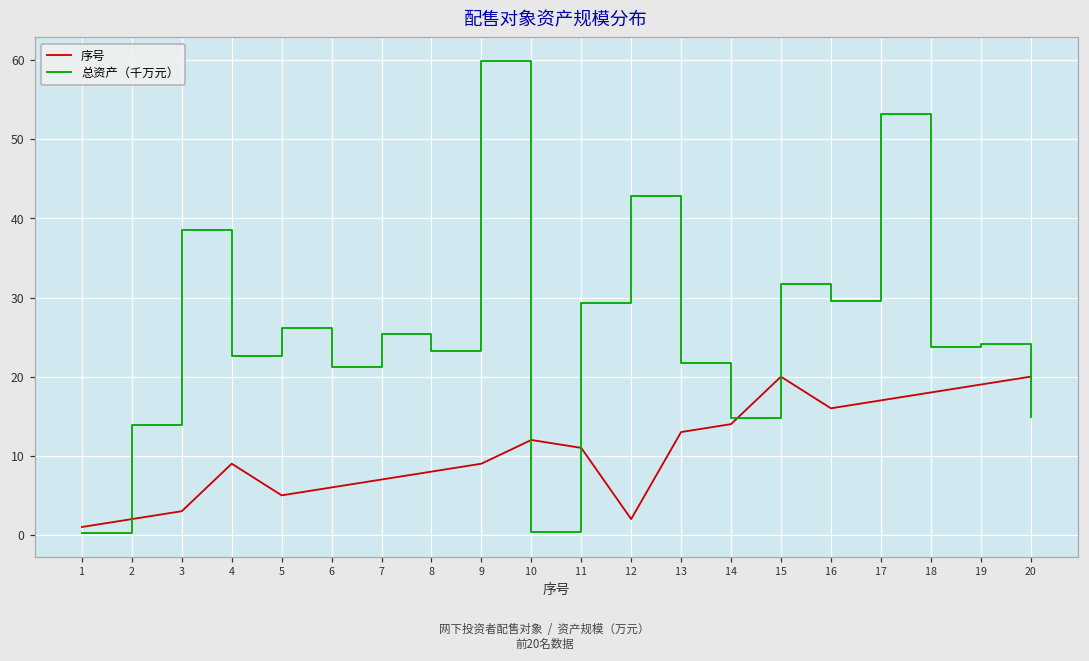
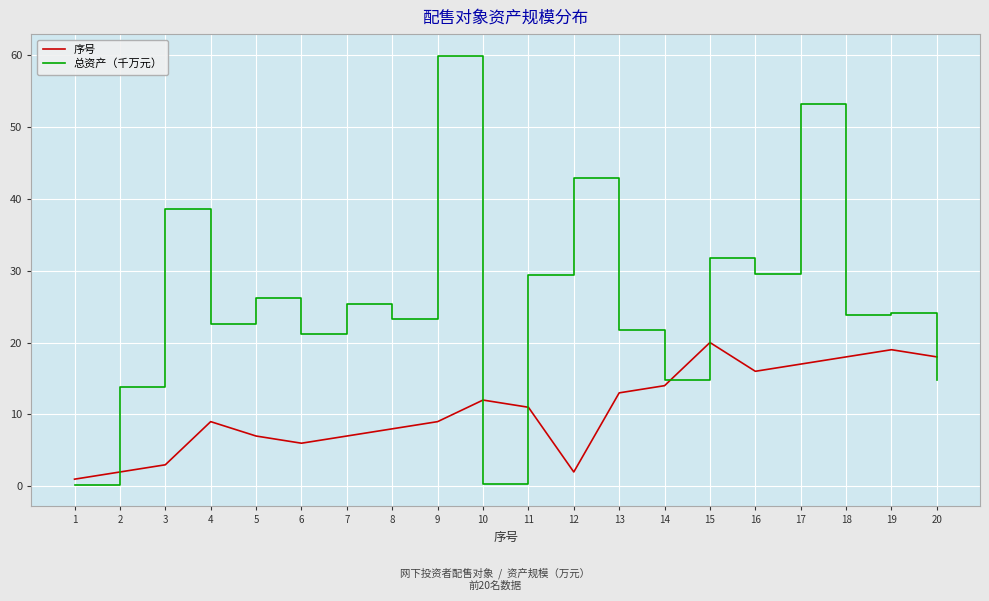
  {
    "序号": {
      "1": 1,
      "2": 2,
      "3": 3,
      "4": 9,
-     "5": 5,
+     "5": 7,
      "6": 6,
      "7": 7,
      "8": 8,
      "9": 9,
      "10": 12,
      "11": 11,
      "12": 2,
      "13": 13,
      "14": 14,
      "15": 20,
      "16": 16,
      "17": 17,
      "18": 18,
      "19": 19,
-     "20": 20
+     "20": 18
    },
    "总资产（千万元）": {
      "1": 0,
      "2": 14,
      "3": 39,
      "4": 23,
      "5": 26,
      "6": 21,
      "7": 25,
      "8": 23,
      "9": 60,
      "10": 0,
      "11": 29,
      "12": 43,
      "13": 22,
      "14": 15,
      "15": 32,
      "16": 30,
      "17": 53,
      "18": 24,
      "19": 24,
      "20": 15
    }
  }
